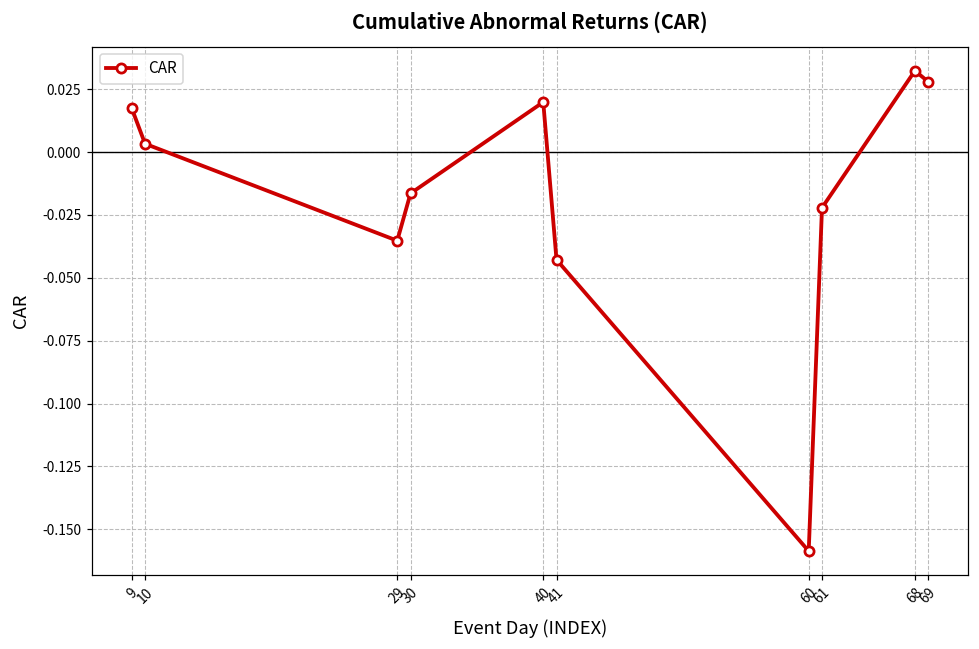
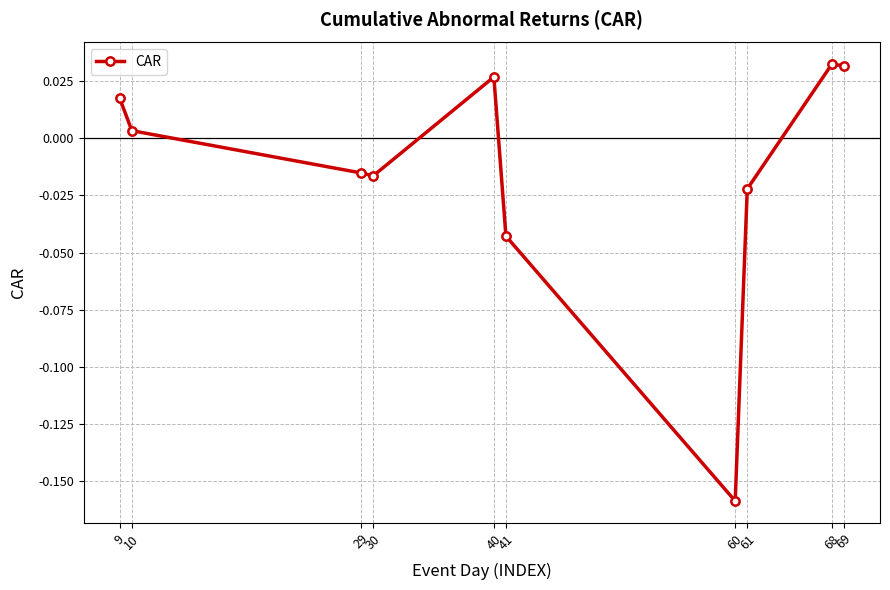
  {
    "9": 0.017,
    "10": 0.003,
-   "29": -0.035,
+   "29": -0.015,
    "30": -0.016,
-   "40": 0.020,
+   "40": 0.027,
    "41": -0.043,
    "60": -0.159,
    "61": -0.022,
    "68": 0.032,
-   "69": 0.028
+   "69": 0.032
  }
